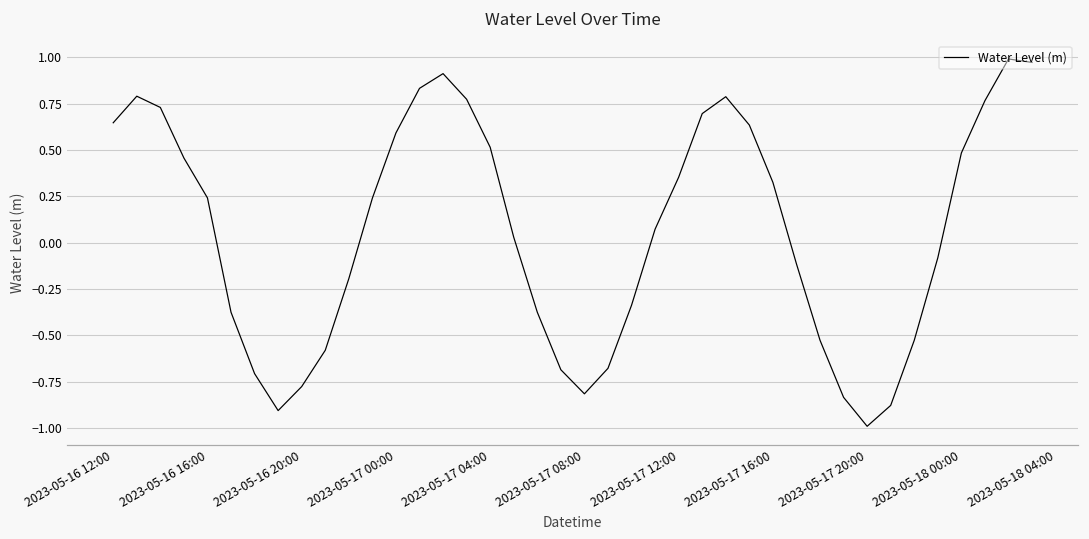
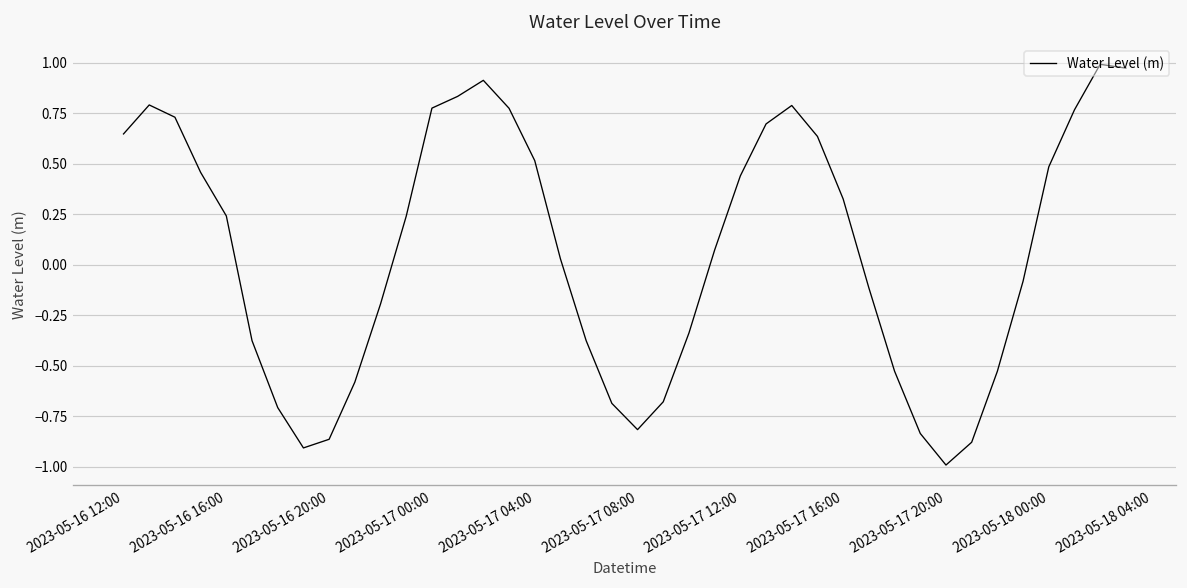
  {
    "2023-05-16 12:00": 0.65,
    "2023-05-16 16:00": 0.24,
-   "2023-05-16 20:00": -0.78,
-   "2023-05-17 00:00": 0.59,
+   "2023-05-16 20:00": -0.86,
+   "2023-05-17 00:00": 0.77,
    "2023-05-17 04:00": 0.51,
    "2023-05-17 08:00": -0.82,
-   "2023-05-17 12:00": 0.35,
+   "2023-05-17 12:00": 0.44,
    "2023-05-17 16:00": 0.33,
    "2023-05-17 20:00": -0.99,
    "2023-05-18 00:00": 0.48
  }
